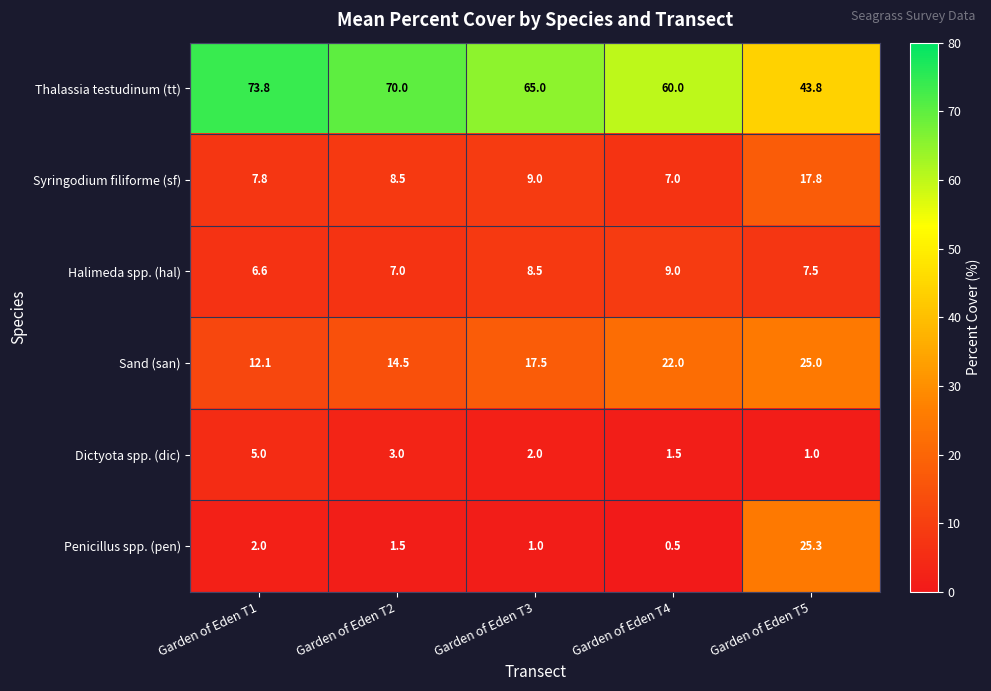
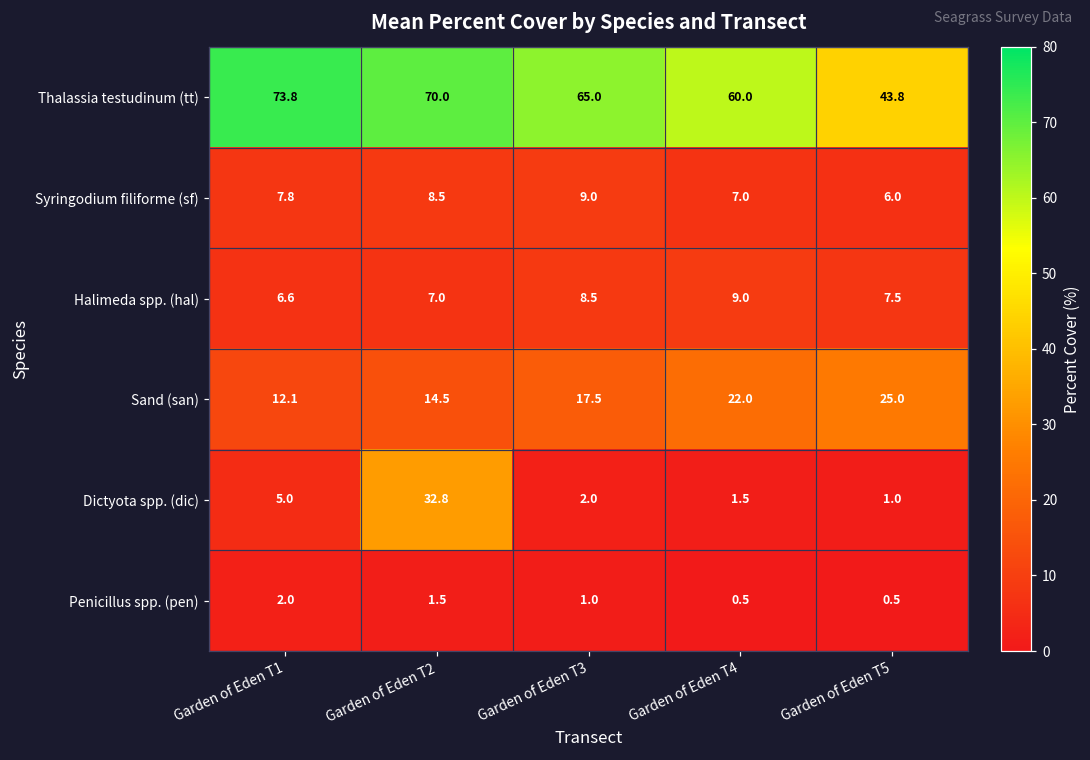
  {
    "Thalassia testudinum (tt)": {
      "Garden of Eden T1": 73.8,
      "Garden of Eden T2": 70.0,
      "Garden of Eden T3": 65.0,
      "Garden of Eden T4": 60.0,
      "Garden of Eden T5": 43.8
    },
    "Syringodium filiforme (sf)": {
      "Garden of Eden T1": 7.8,
      "Garden of Eden T2": 8.5,
      "Garden of Eden T3": 9.0,
      "Garden of Eden T4": 7.0,
-     "Garden of Eden T5": 17.8
+     "Garden of Eden T5": 6.0
    },
    "Halimeda spp. (hal)": {
      "Garden of Eden T1": 6.6,
      "Garden of Eden T2": 7.0,
      "Garden of Eden T3": 8.5,
      "Garden of Eden T4": 9.0,
      "Garden of Eden T5": 7.5
    },
    "Sand (san)": {
      "Garden of Eden T1": 12.1,
      "Garden of Eden T2": 14.5,
      "Garden of Eden T3": 17.5,
      "Garden of Eden T4": 22.0,
      "Garden of Eden T5": 25.0
    },
    "Dictyota spp. (dic)": {
      "Garden of Eden T1": 5.0,
-     "Garden of Eden T2": 3.0,
+     "Garden of Eden T2": 32.8,
      "Garden of Eden T3": 2.0,
      "Garden of Eden T4": 1.5,
      "Garden of Eden T5": 1.0
    },
    "Penicillus spp. (pen)": {
      "Garden of Eden T1": 2.0,
      "Garden of Eden T2": 1.5,
      "Garden of Eden T3": 1.0,
      "Garden of Eden T4": 0.5,
-     "Garden of Eden T5": 25.3
+     "Garden of Eden T5": 0.5
    }
  }
